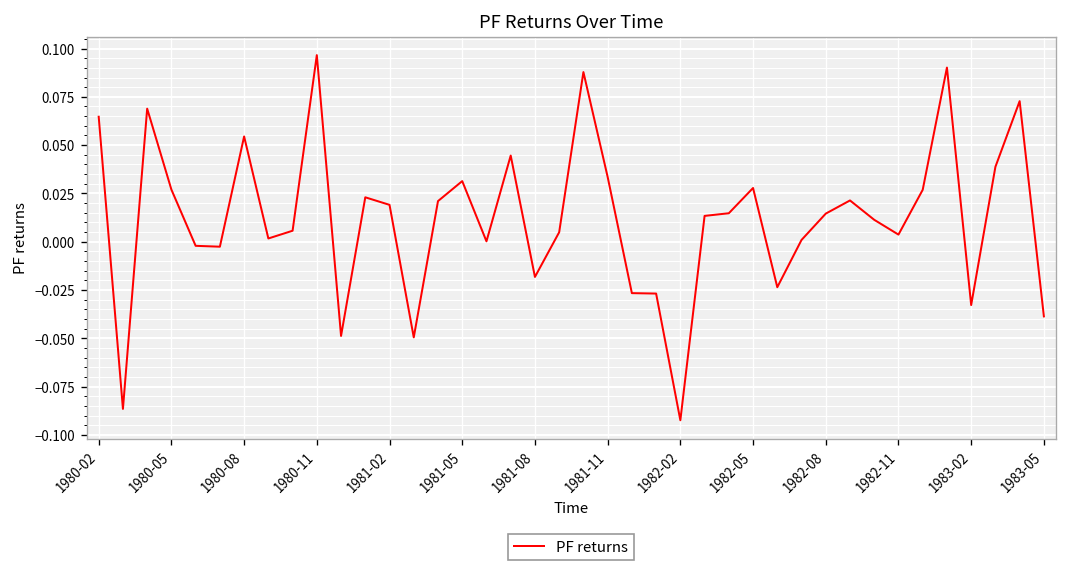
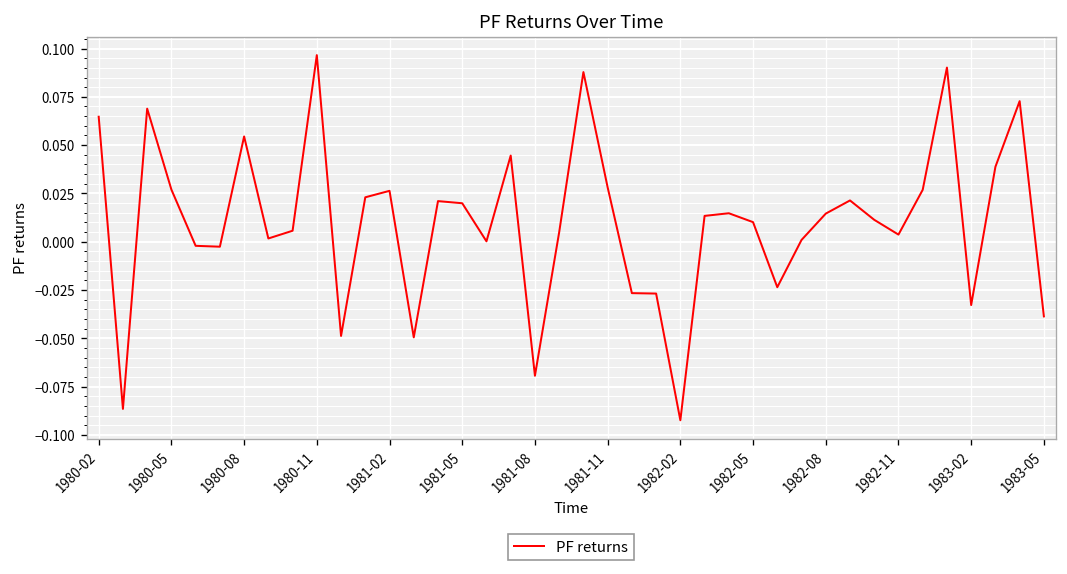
  {
    "1980-02": 0.065,
    "1980-05": 0.027,
    "1980-08": 0.054,
    "1980-11": 0.097,
-   "1981-02": 0.019,
-   "1981-05": 0.031,
-   "1981-08": -0.018,
-   "1981-11": 0.034,
+   "1981-02": 0.026,
+   "1981-05": 0.020,
+   "1981-08": -0.069,
+   "1981-11": 0.028,
    "1982-02": -0.092,
-   "1982-05": 0.028,
+   "1982-05": 0.010,
    "1982-08": 0.015,
    "1982-11": 0.004,
    "1983-02": -0.033,
    "1983-05": -0.039
  }
